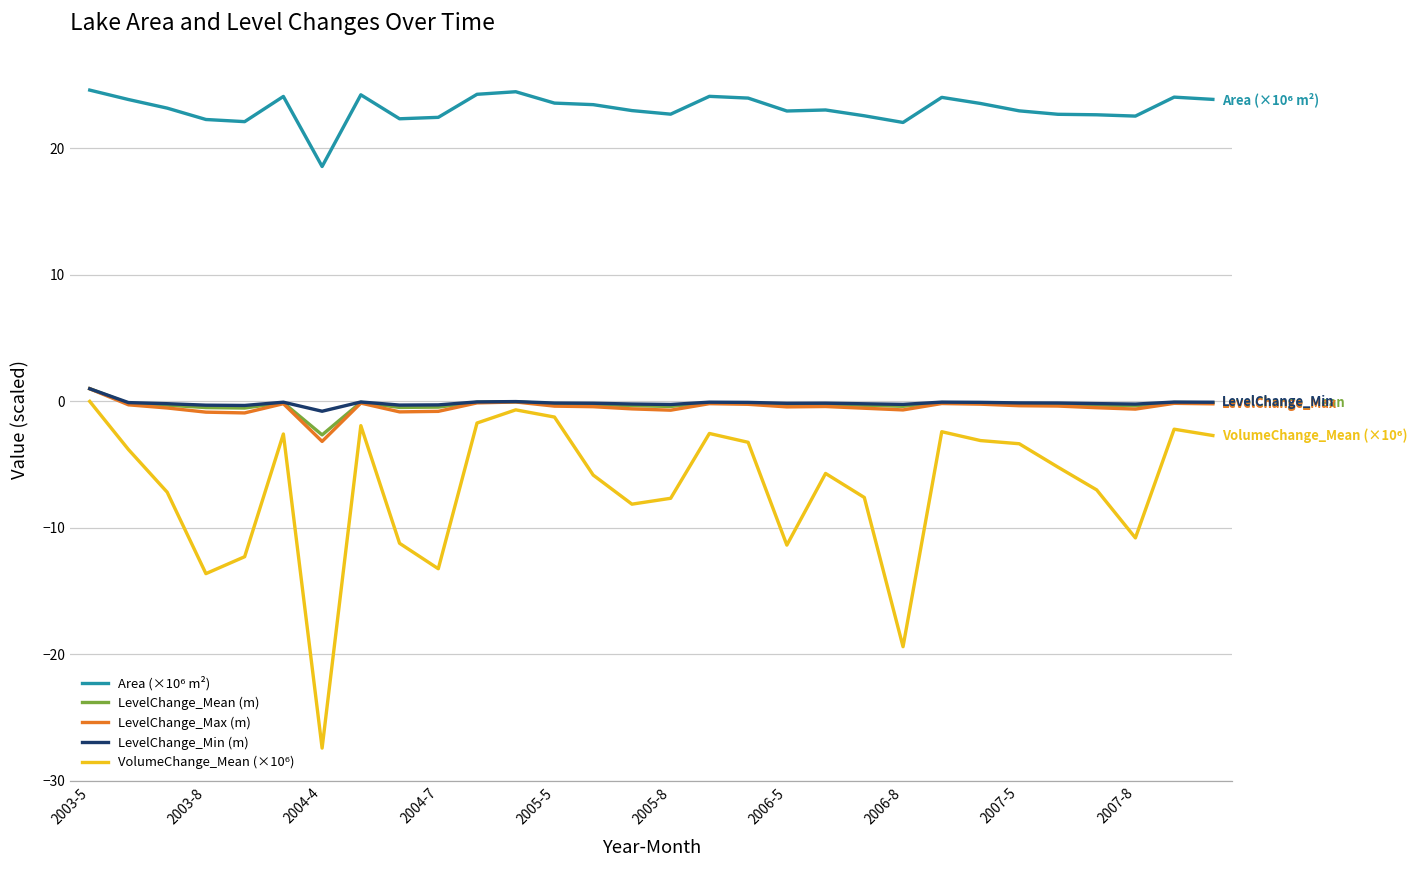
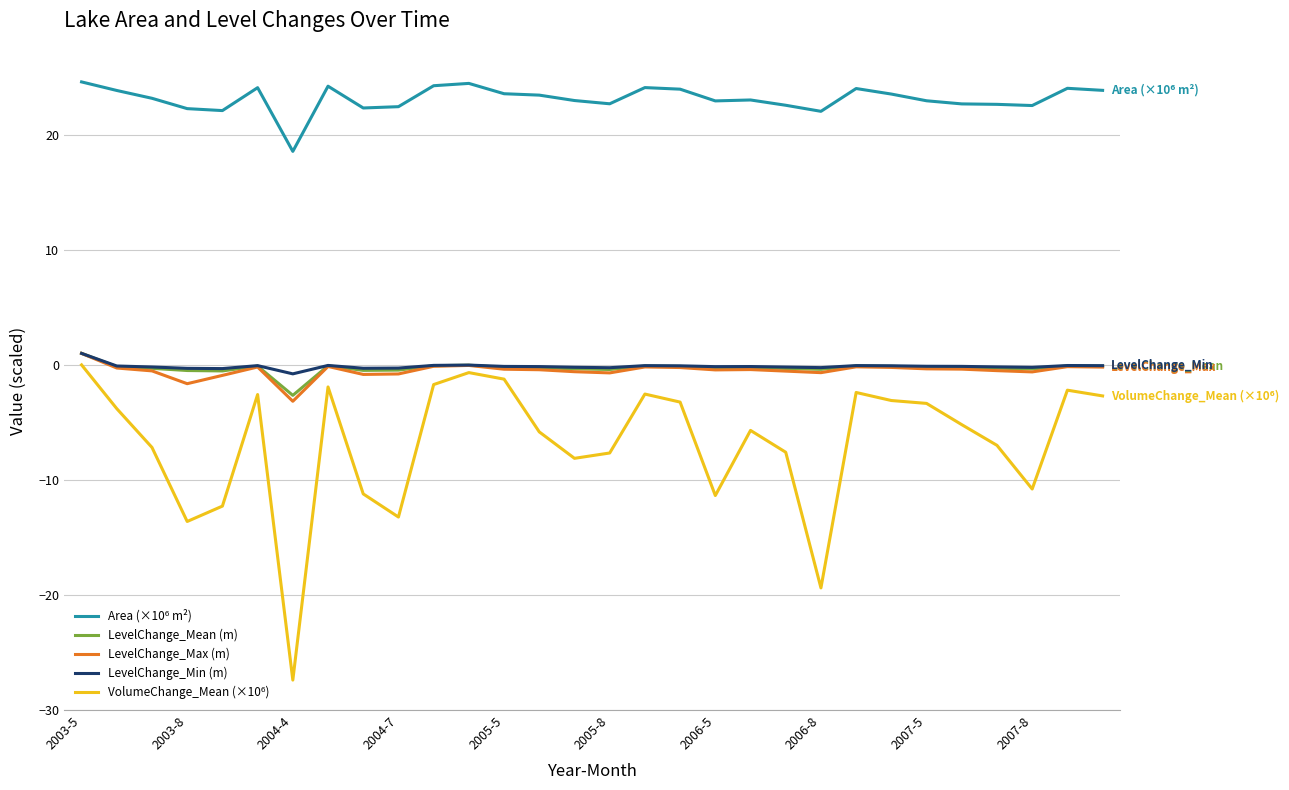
  {
    "Area (×10⁶ m²)": {
      "2003-5": 24.6,
      "2003-8": 22.3,
      "2004-4": 18.6,
      "2004-7": 22.5,
      "2005-5": 23.6,
      "2005-8": 22.7,
      "2006-5": 23.0,
      "2006-8": 22.1,
      "2007-5": 23.0,
      "2007-8": 22.6
    },
    "LevelChange_Mean (m)": {
      "2004-4": -2.7
    },
    "LevelChange_Max (m)": {
-     "2003-8": -0.9,
+     "2003-8": -1.6,
      "2004-4": -3.2,
      "2004-7": -0.8,
      "2005-8": -0.7,
      "2006-8": -0.7,
      "2007-8": -0.6
    },
    "LevelChange_Min (m)": {
      "2004-4": -0.8
    },
    "VolumeChange_Mean (×10⁶)": {
      "2003-5": 0.0,
      "2003-8": -13.6,
      "2004-4": -27.4,
      "2004-7": -13.2,
      "2005-5": -1.2,
      "2005-8": -7.7,
      "2006-5": -11.4,
      "2006-8": -19.4,
      "2007-5": -3.4,
      "2007-8": -10.8
    }
  }
